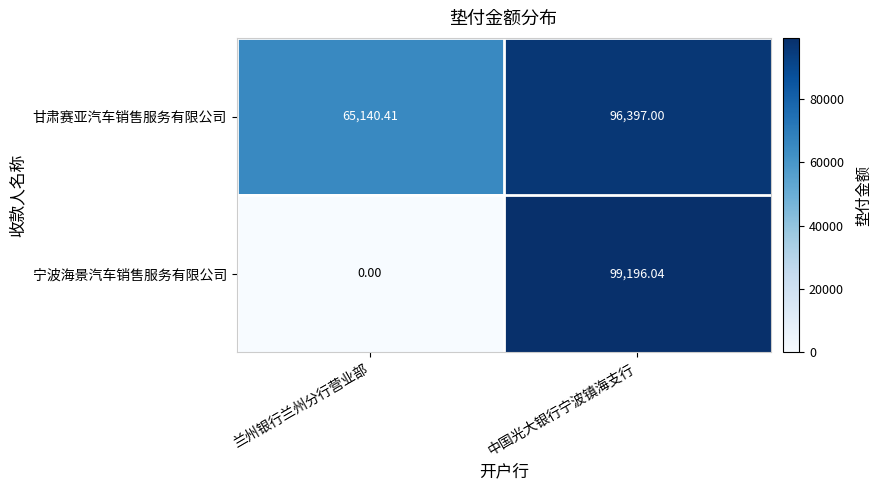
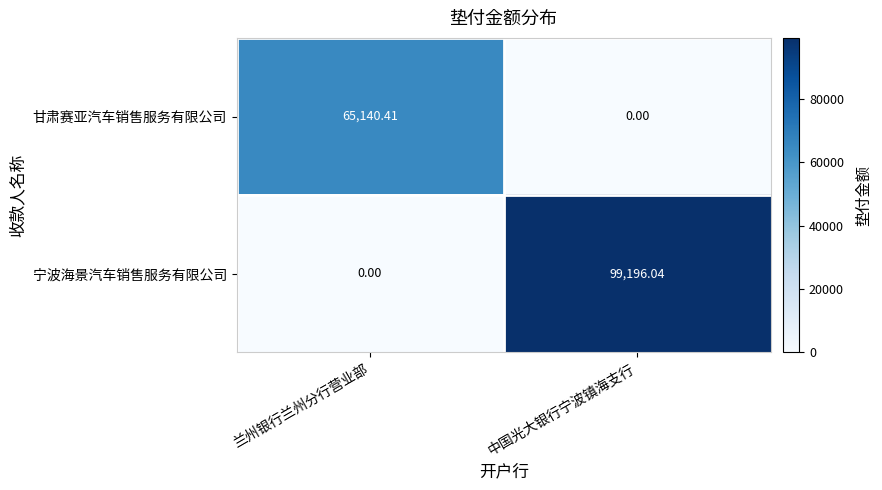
  {
    "甘肃赛亚汽车销售服务有限公司": {
      "兰州银行兰州分行营业部": "65,140.41",
-     "中国光大银行宁波镇海支行": "96,397.00"
+     "中国光大银行宁波镇海支行": "0.00"
    },
    "宁波海景汽车销售服务有限公司": {
      "兰州银行兰州分行营业部": "0.00",
      "中国光大银行宁波镇海支行": "99,196.04"
    }
  }
